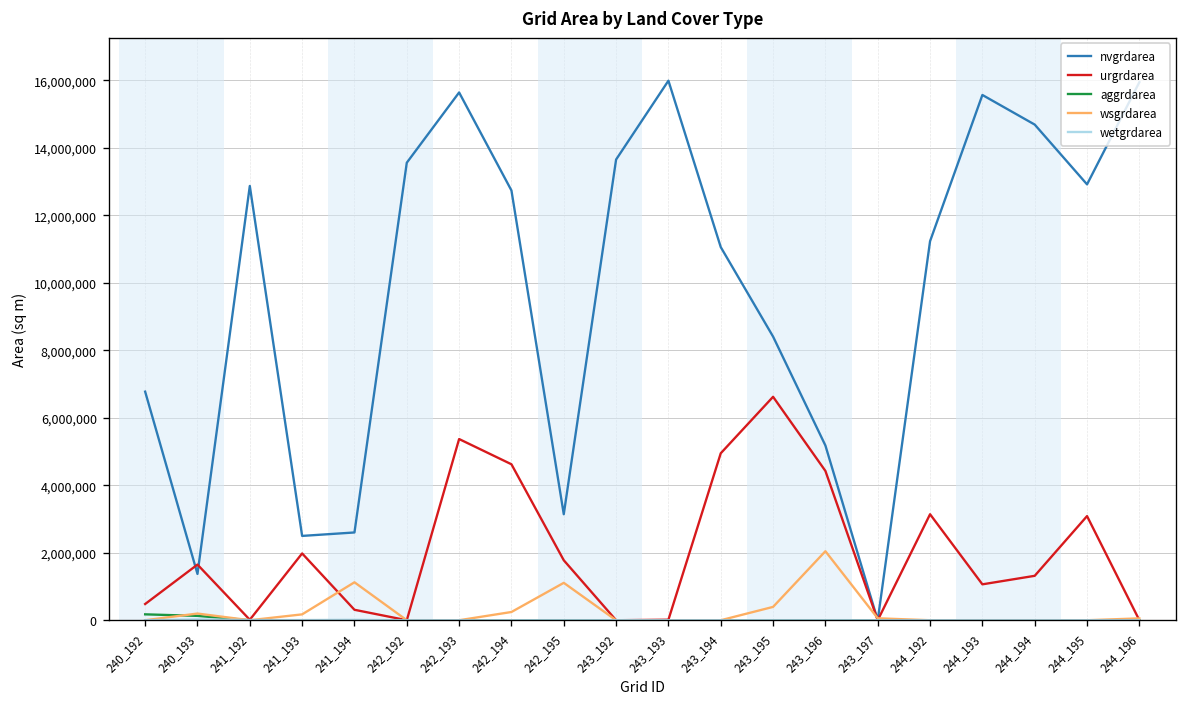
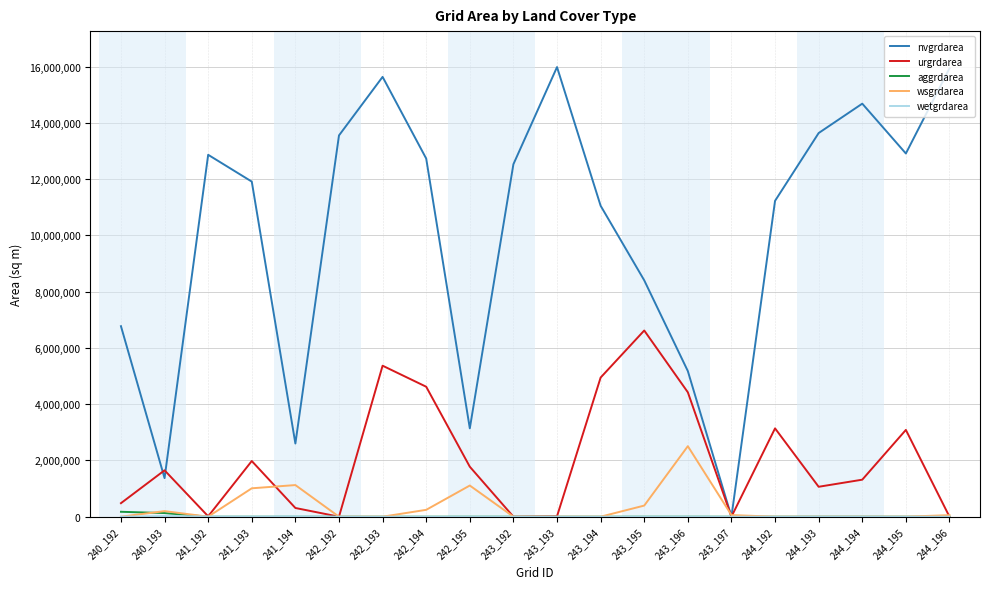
  {
    "nvgrdarea": {
      "240_192": "6,800,000",
      "240_193": "1,400,000",
      "241_192": "12,900,000",
-     "241_193": "2,500,000",
+     "241_193": "11,900,000",
      "241_194": "2,600,000",
      "242_192": "13,600,000",
      "242_193": "15,600,000",
      "242_194": "12,700,000",
      "242_195": "3,100,000",
-     "243_192": "13,600,000",
+     "243_192": "12,500,000",
      "243_193": "16,000,000",
      "243_194": "11,100,000",
      "243_195": "8,400,000",
      "243_196": "5,200,000",
      "244_192": "11,200,000",
-     "244_193": "15,600,000",
+     "244_193": "13,600,000",
      "244_194": "14,700,000",
      "244_195": "12,900,000"
    },
    "urgrdarea": {
      "240_192": "500,000",
      "240_193": "1,600,000",
      "241_193": "2,000,000",
      "241_194": "300,000",
      "242_193": "5,400,000",
      "242_194": "4,600,000",
      "242_195": "1,800,000",
      "243_194": "4,900,000",
      "243_195": "6,600,000",
      "243_196": "4,400,000",
      "244_192": "3,100,000",
      "244_193": "1,100,000",
      "244_194": "1,300,000",
      "244_195": "3,100,000"
    },
    "aggrdarea": {
      "240_192": "200,000"
    },
    "wsgrdarea": {
-     "241_193": "200,000",
+     "241_193": "1,000,000",
      "241_194": "1,100,000",
      "242_194": "200,000",
      "242_195": "1,100,000",
      "243_195": "400,000",
-     "243_196": "2,000,000"
+     "243_196": "2,500,000"
    },
    "wetgrdarea": {
      "240_193": "0"
    }
  }
